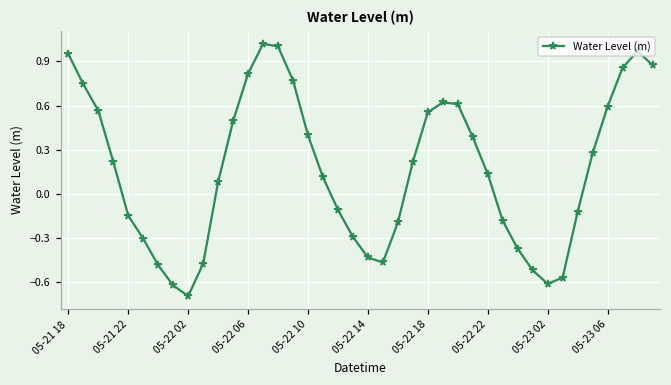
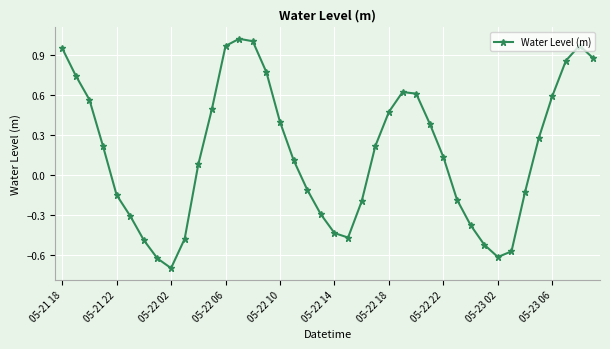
  {
    "05-21 18": 0.95,
    "05-21 22": -0.15,
    "05-22 02": -0.70,
-   "05-22 06": 0.82,
+   "05-22 06": 0.97,
    "05-22 10": 0.40,
    "05-22 14": -0.43,
-   "05-22 18": 0.55,
+   "05-22 18": 0.47,
    "05-22 22": 0.13,
    "05-23 02": -0.61,
    "05-23 06": 0.59
  }
